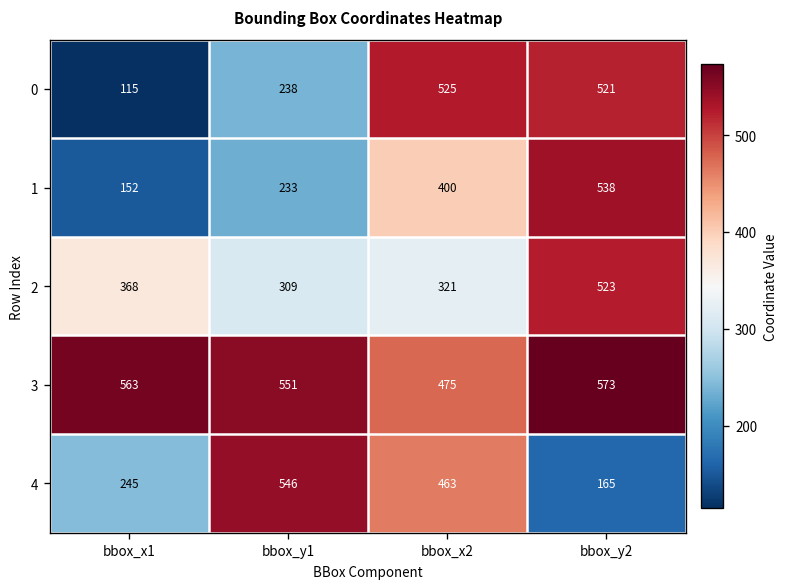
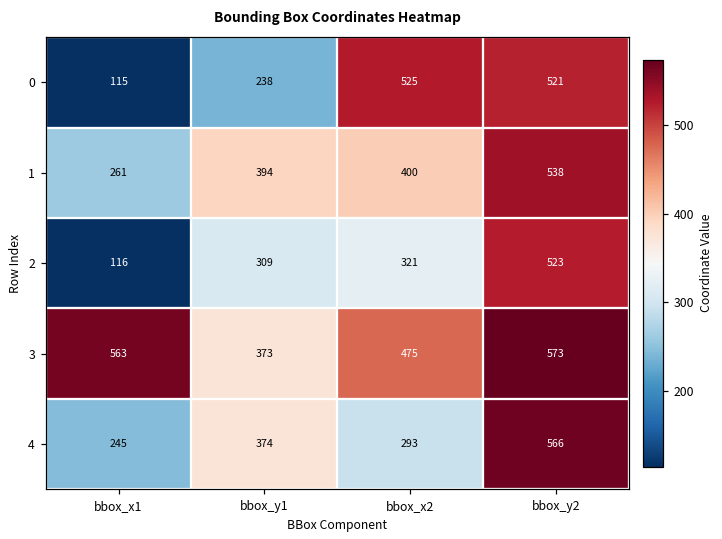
  {
    "0": {
      "bbox_x1": 115,
      "bbox_y1": 238,
      "bbox_x2": 525,
      "bbox_y2": 521
    },
    "1": {
-     "bbox_x1": 152,
-     "bbox_y1": 233,
+     "bbox_x1": 261,
+     "bbox_y1": 394,
      "bbox_x2": 400,
      "bbox_y2": 538
    },
    "2": {
-     "bbox_x1": 368,
+     "bbox_x1": 116,
      "bbox_y1": 309,
      "bbox_x2": 321,
      "bbox_y2": 523
    },
    "3": {
      "bbox_x1": 563,
-     "bbox_y1": 551,
+     "bbox_y1": 373,
      "bbox_x2": 475,
      "bbox_y2": 573
    },
    "4": {
      "bbox_x1": 245,
-     "bbox_y1": 546,
-     "bbox_x2": 463,
-     "bbox_y2": 165
+     "bbox_y1": 374,
+     "bbox_x2": 293,
+     "bbox_y2": 566
    }
  }
